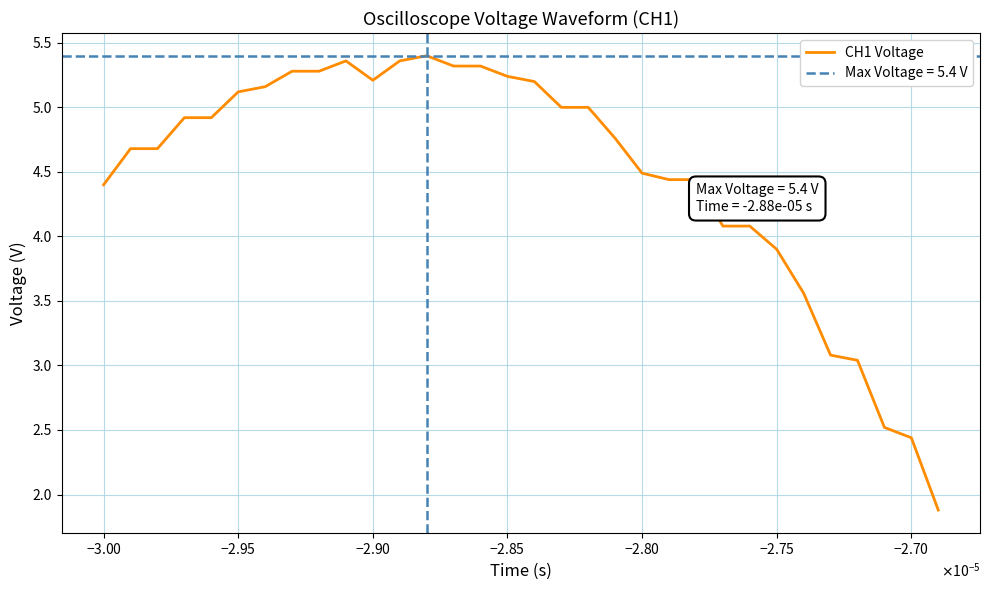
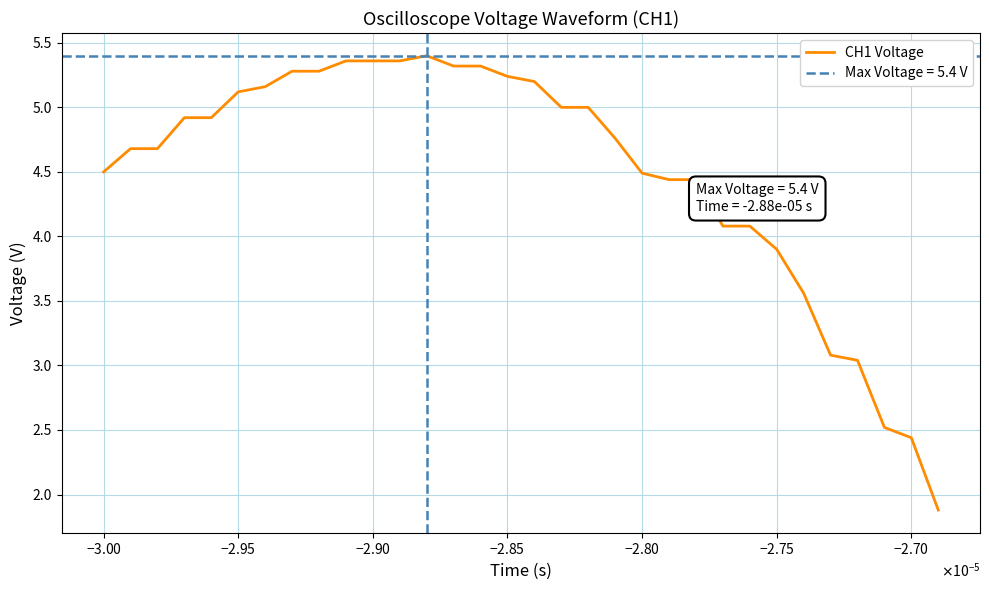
  {
-   "−3.00": 4.4,
+   "−3.00": 4.5,
    "−2.95": 5.12,
-   "−2.90": 5.21,
+   "−2.90": 5.36,
    "−2.85": 5.24,
    "−2.80": 4.49,
    "−2.75": 3.90,
    "−2.70": 2.44
  }
